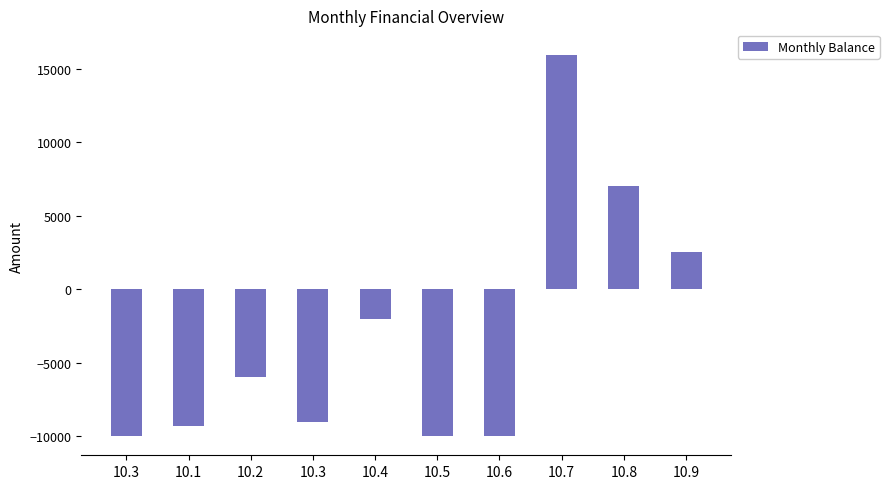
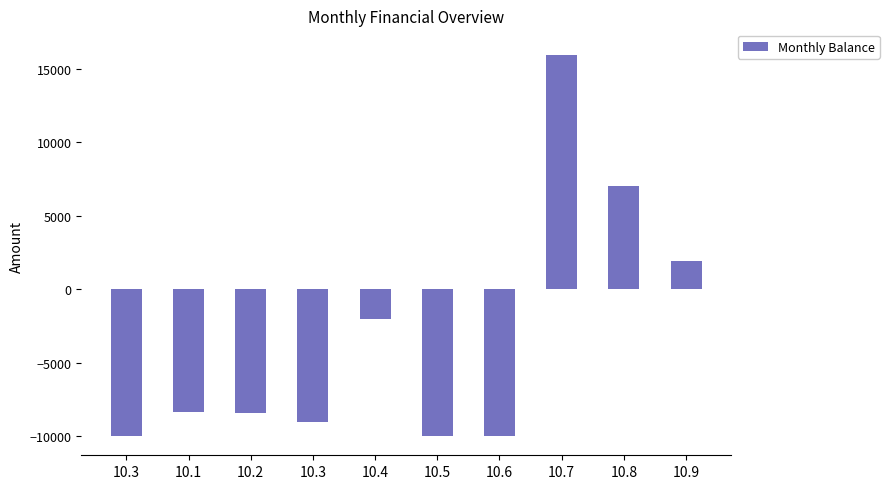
  {
-   "10.1": -9300,
-   "10.2": -6000,
+   "10.1": -8400,
+   "10.2": -8400,
    "10.4": -2000,
    "10.5": -10000,
    "10.6": -10000,
    "10.7": 15900,
    "10.8": 7000,
-   "10.9": 2500
+   "10.9": 1900
  }
